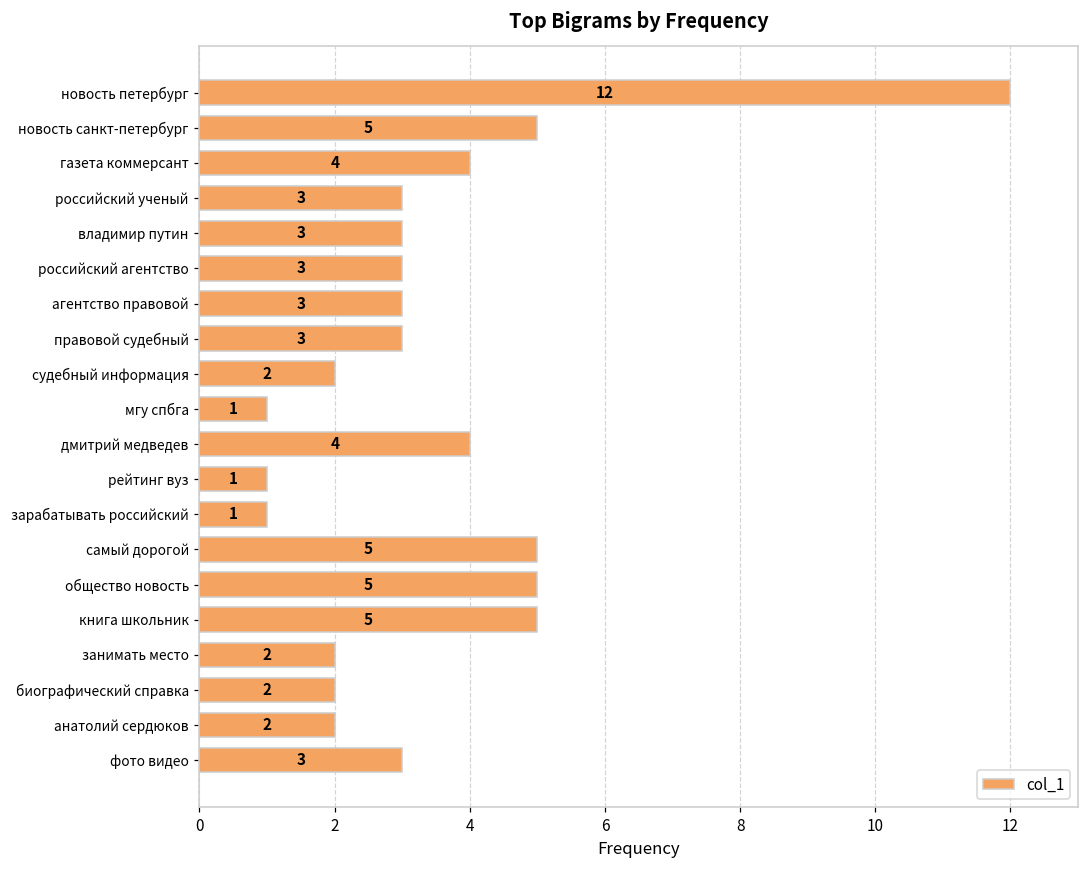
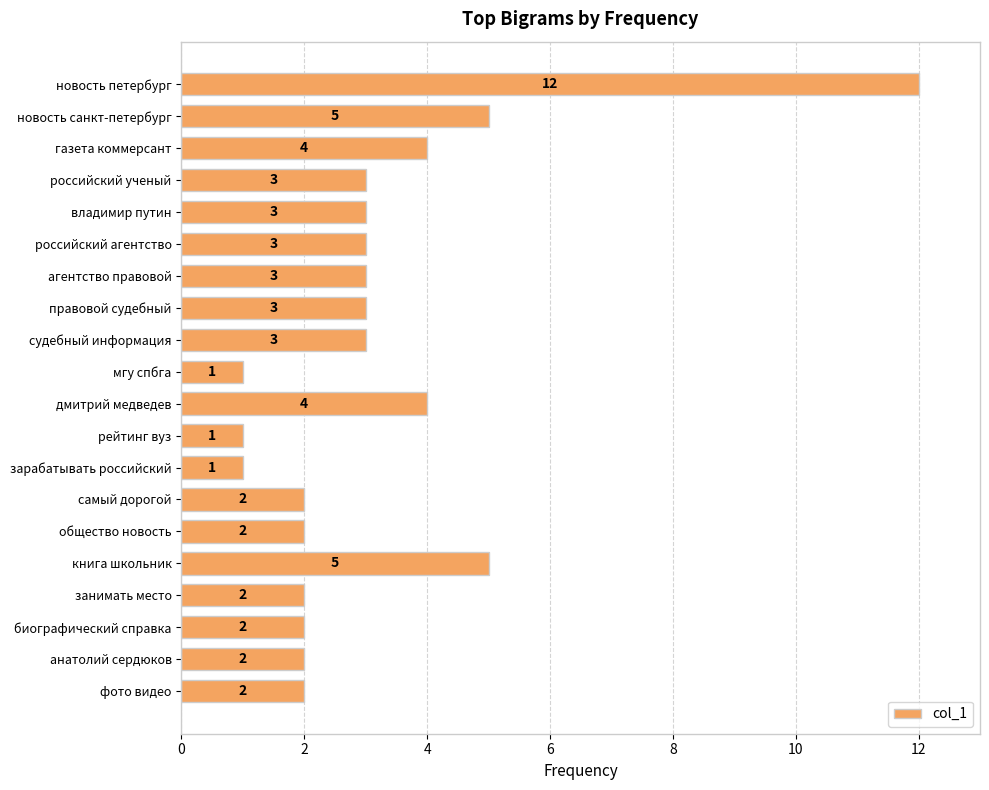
  {
    "новость петербург": 12,
    "новость санкт-петербург": 5,
    "газета коммерсант": 4,
    "российский ученый": 3,
    "владимир путин": 3,
    "российский агентство": 3,
    "агентство правовой": 3,
    "правовой судебный": 3,
-   "судебный информация": 2,
+   "судебный информация": 3,
    "мгу спбга": 1,
    "дмитрий медведев": 4,
    "рейтинг вуз": 1,
    "зарабатывать российский": 1,
-   "самый дорогой": 5,
-   "общество новость": 5,
+   "самый дорогой": 2,
+   "общество новость": 2,
    "книга школьник": 5,
    "занимать место": 2,
    "биографический справка": 2,
    "анатолий сердюков": 2,
-   "фото видео": 3
+   "фото видео": 2
  }
